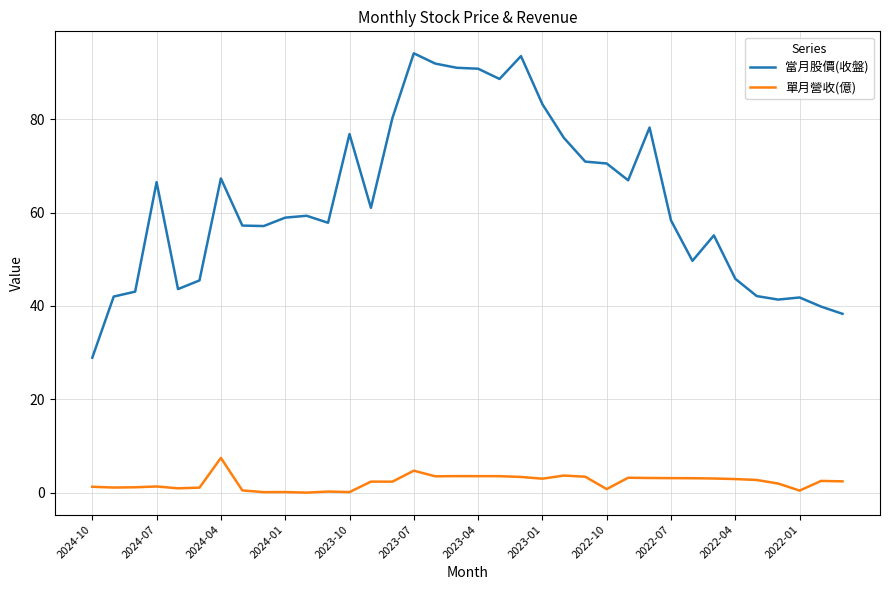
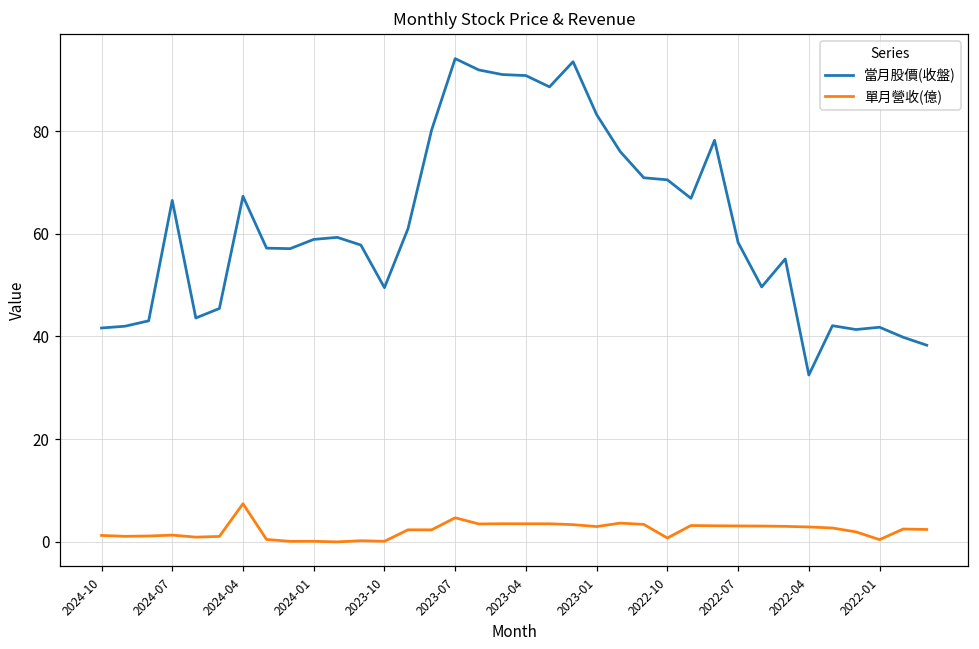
  {
    "當月股價(收盤)": {
-     "2024-10": 29,
+     "2024-10": 42,
      "2024-07": 67,
      "2024-04": 67,
      "2024-01": 59,
-     "2023-10": 77,
+     "2023-10": 50,
      "2023-07": 94,
      "2023-04": 91,
      "2023-01": 83,
      "2022-10": 71,
      "2022-07": 58,
-     "2022-04": 46,
+     "2022-04": 33,
      "2022-01": 42
    },
    "單月營收(億)": {
      "2024-10": 1,
      "2024-07": 1,
      "2024-04": 7,
      "2024-01": 0,
      "2023-10": 0,
      "2023-07": 5,
      "2023-04": 4,
      "2023-01": 3,
      "2022-10": 1,
      "2022-07": 3,
      "2022-04": 3,
      "2022-01": 0
    }
  }
